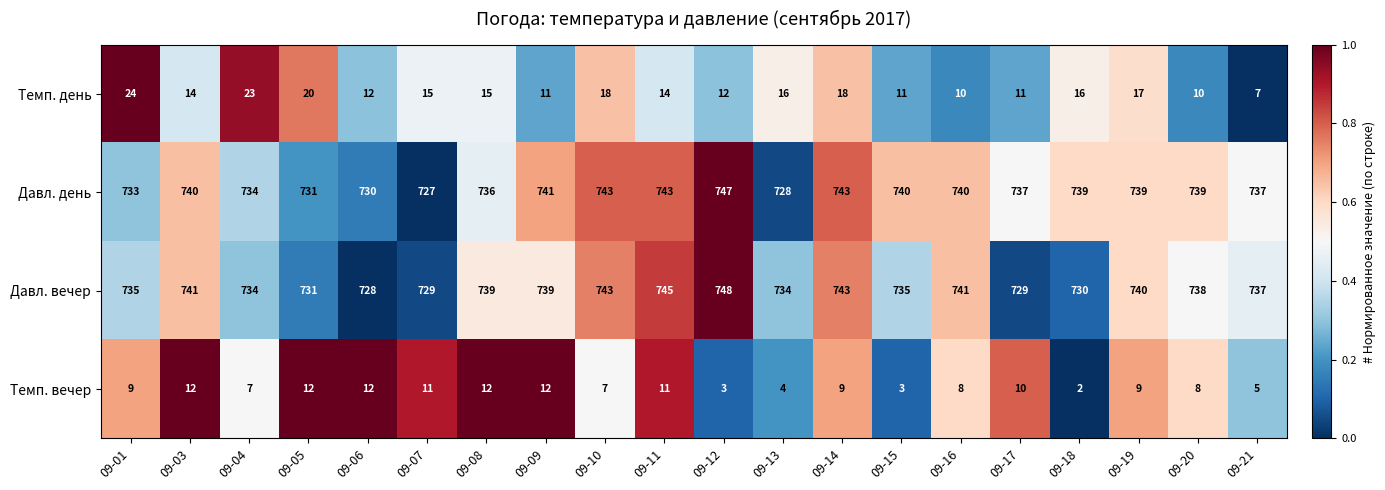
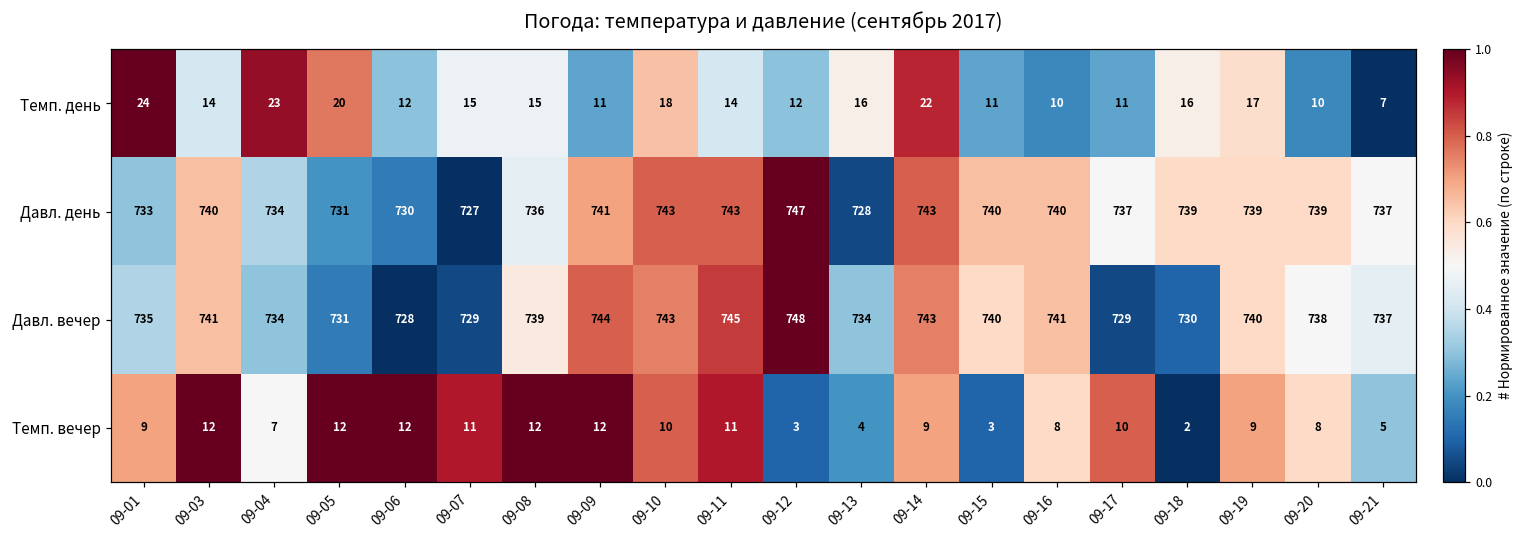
  {
    "Темп. день": {
      "09-01": 24,
      "09-03": 14,
      "09-04": 23,
      "09-05": 20,
      "09-06": 12,
      "09-07": 15,
      "09-08": 15,
      "09-09": 11,
      "09-10": 18,
      "09-11": 14,
      "09-12": 12,
      "09-13": 16,
-     "09-14": 18,
+     "09-14": 22,
      "09-15": 11,
      "09-16": 10,
      "09-17": 11,
      "09-18": 16,
      "09-19": 17,
      "09-20": 10,
      "09-21": 7
    },
    "Давл. день": {
      "09-01": 733,
      "09-03": 740,
      "09-04": 734,
      "09-05": 731,
      "09-06": 730,
      "09-07": 727,
      "09-08": 736,
      "09-09": 741,
      "09-10": 743,
      "09-11": 743,
      "09-12": 747,
      "09-13": 728,
      "09-14": 743,
      "09-15": 740,
      "09-16": 740,
      "09-17": 737,
      "09-18": 739,
      "09-19": 739,
      "09-20": 739,
      "09-21": 737
    },
    "Давл. вечер": {
      "09-01": 735,
      "09-03": 741,
      "09-04": 734,
      "09-05": 731,
      "09-06": 728,
      "09-07": 729,
      "09-08": 739,
-     "09-09": 739,
+     "09-09": 744,
      "09-10": 743,
      "09-11": 745,
      "09-12": 748,
      "09-13": 734,
      "09-14": 743,
-     "09-15": 735,
+     "09-15": 740,
      "09-16": 741,
      "09-17": 729,
      "09-18": 730,
      "09-19": 740,
      "09-20": 738,
      "09-21": 737
    },
    "Темп. вечер": {
      "09-01": 9,
      "09-03": 12,
      "09-04": 7,
      "09-05": 12,
      "09-06": 12,
      "09-07": 11,
      "09-08": 12,
      "09-09": 12,
-     "09-10": 7,
+     "09-10": 10,
      "09-11": 11,
      "09-12": 3,
      "09-13": 4,
      "09-14": 9,
      "09-15": 3,
      "09-16": 8,
      "09-17": 10,
      "09-18": 2,
      "09-19": 9,
      "09-20": 8,
      "09-21": 5
    }
  }
